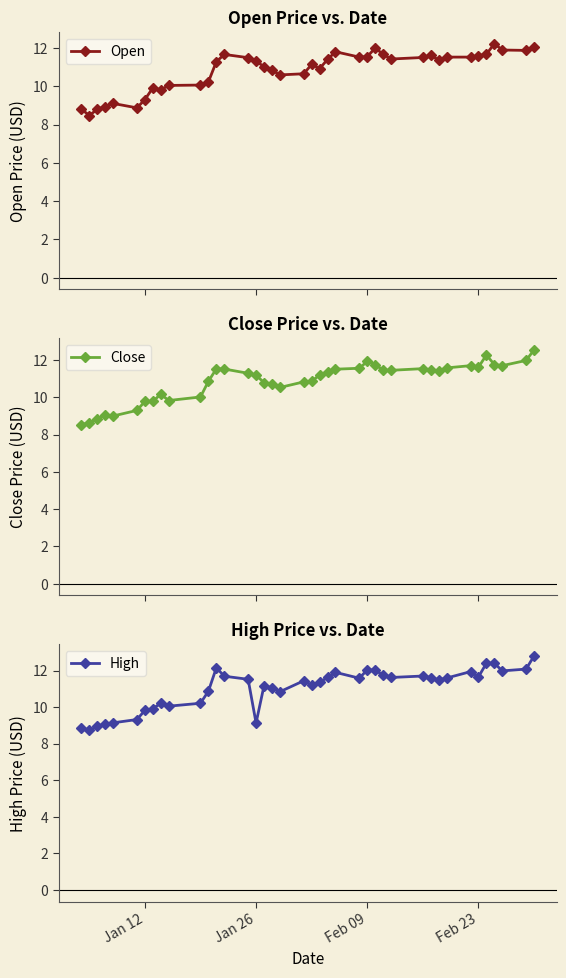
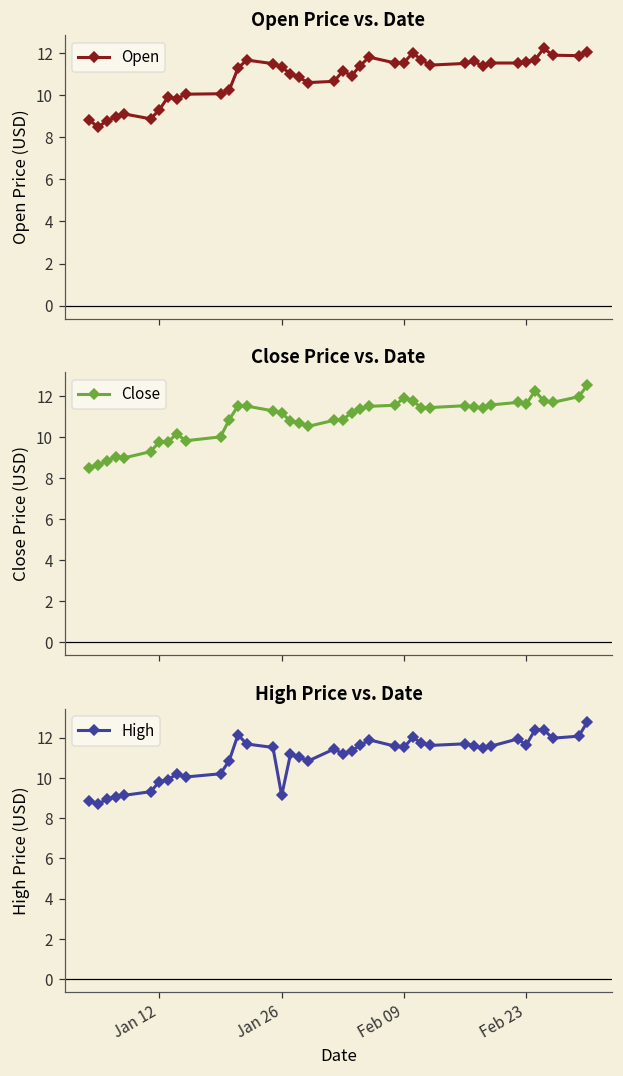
  {
    "High Price vs. Date": {
      "Jan 12": 9.8,
      "Jan 26": 9.1,
-     "Feb 09": 12.0,
+     "Feb 09": 11.5,
      "Feb 23": 11.7
    }
  }
